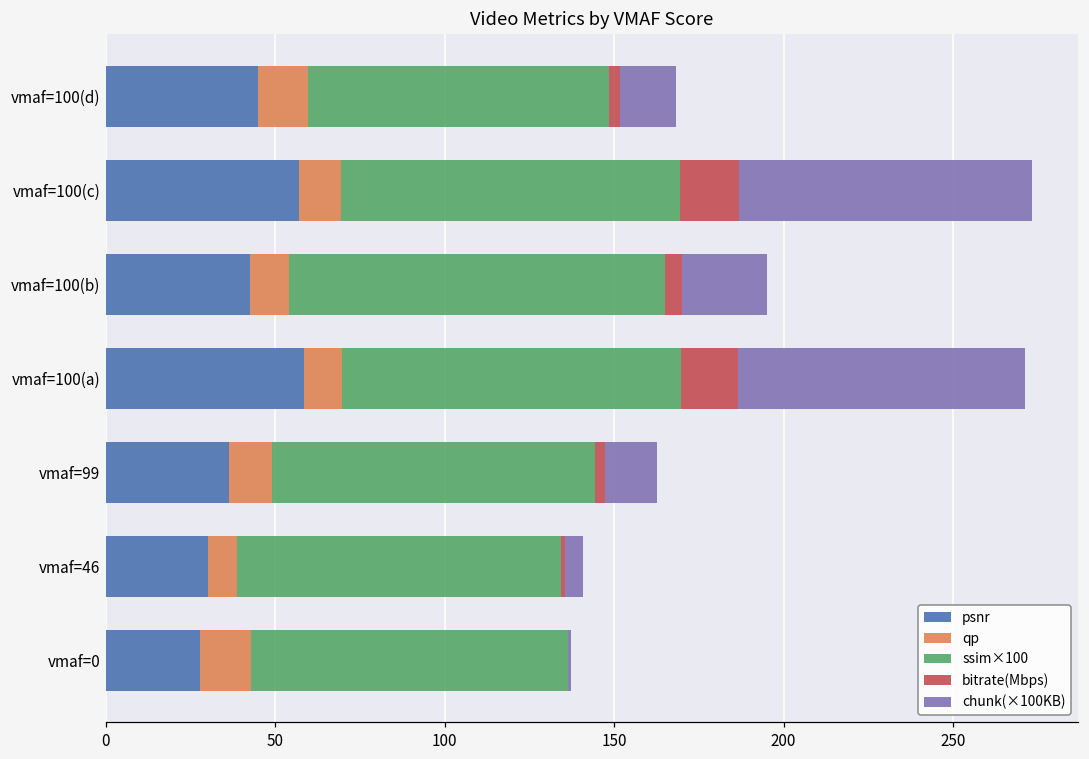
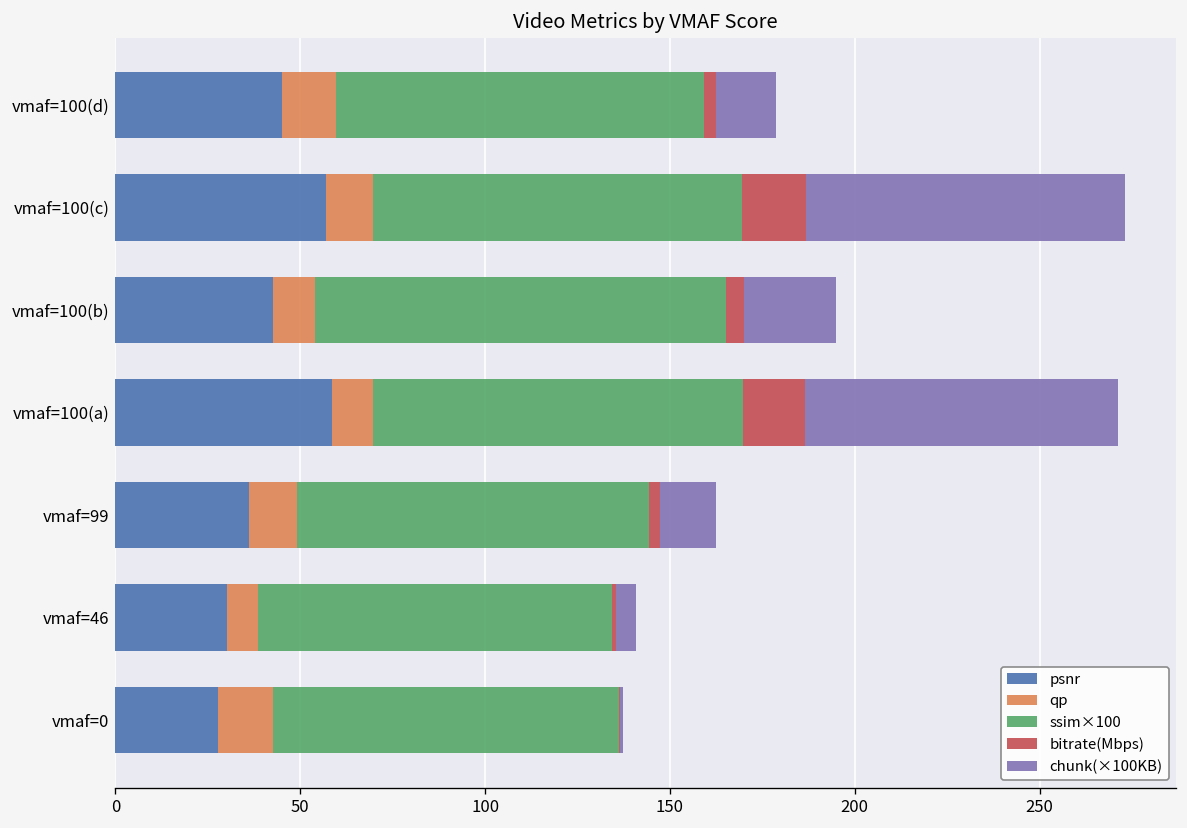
  {
    "ssim×100": {
-     "vmaf=100(d)": 89,
+     "vmaf=100(d)": 100,
      "vmaf=100(c)": 100,
      "vmaf=100(b)": 111,
      "vmaf=100(a)": 100,
      "vmaf=99": 95,
      "vmaf=46": 96,
      "vmaf=0": 94
    }
  }
